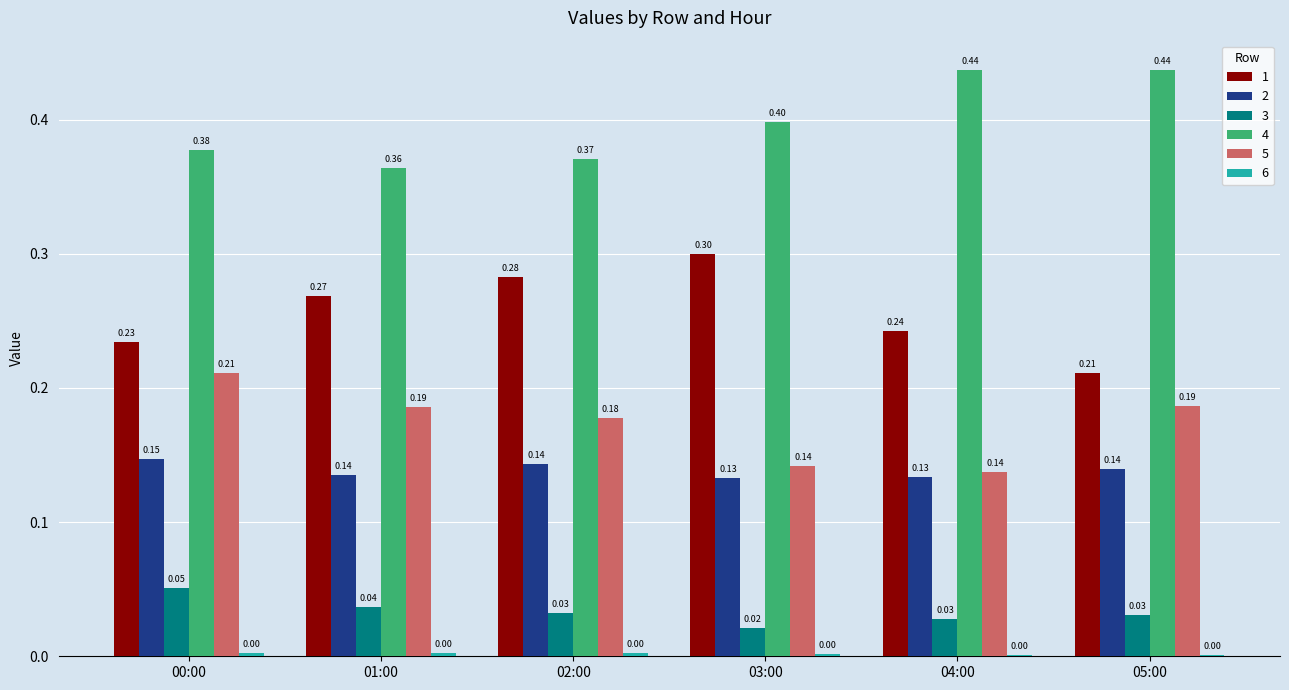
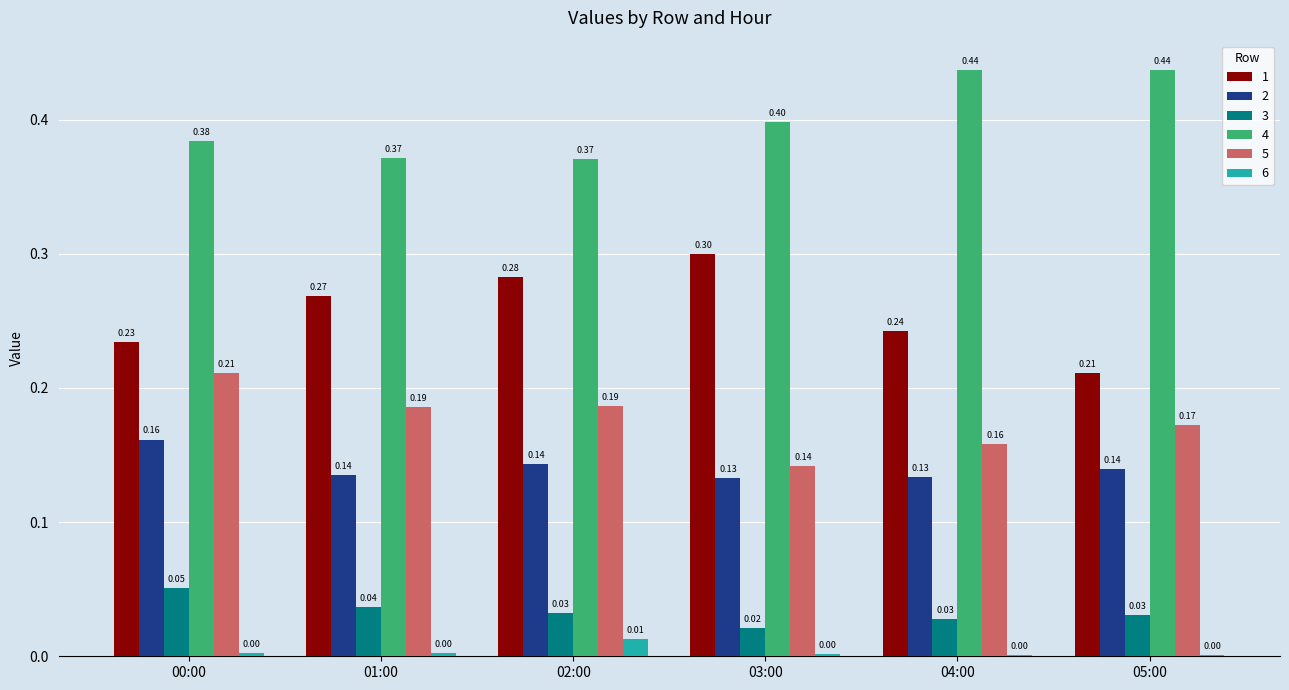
  {
    "1": {
      "00:00": 0.23,
      "01:00": 0.27,
      "02:00": 0.28,
      "03:00": 0.30,
      "04:00": 0.24,
      "05:00": 0.21
    },
    "2": {
-     "00:00": 0.15,
+     "00:00": 0.16,
      "01:00": 0.14,
      "02:00": 0.14,
      "03:00": 0.13,
      "04:00": 0.13,
      "05:00": 0.14
    },
    "3": {
      "00:00": 0.05,
      "01:00": 0.04,
      "02:00": 0.03,
      "03:00": 0.02,
      "04:00": 0.03,
      "05:00": 0.03
    },
    "4": {
-     "00:00": 0.378,
-     "01:00": 0.36,
+     "00:00": 0.384,
+     "01:00": 0.37,
      "02:00": 0.37,
      "03:00": 0.40,
      "04:00": 0.44,
      "05:00": 0.44
    },
    "5": {
      "00:00": 0.21,
      "01:00": 0.19,
-     "02:00": 0.18,
+     "02:00": 0.19,
      "03:00": 0.14,
-     "04:00": 0.14,
-     "05:00": 0.19
+     "04:00": 0.16,
+     "05:00": 0.17
    },
    "6": {
      "00:00": 0.00,
      "01:00": 0.00,
-     "02:00": 0.00,
+     "02:00": 0.01,
      "03:00": 0.00,
      "04:00": 0.00,
      "05:00": 0.00
    }
  }
